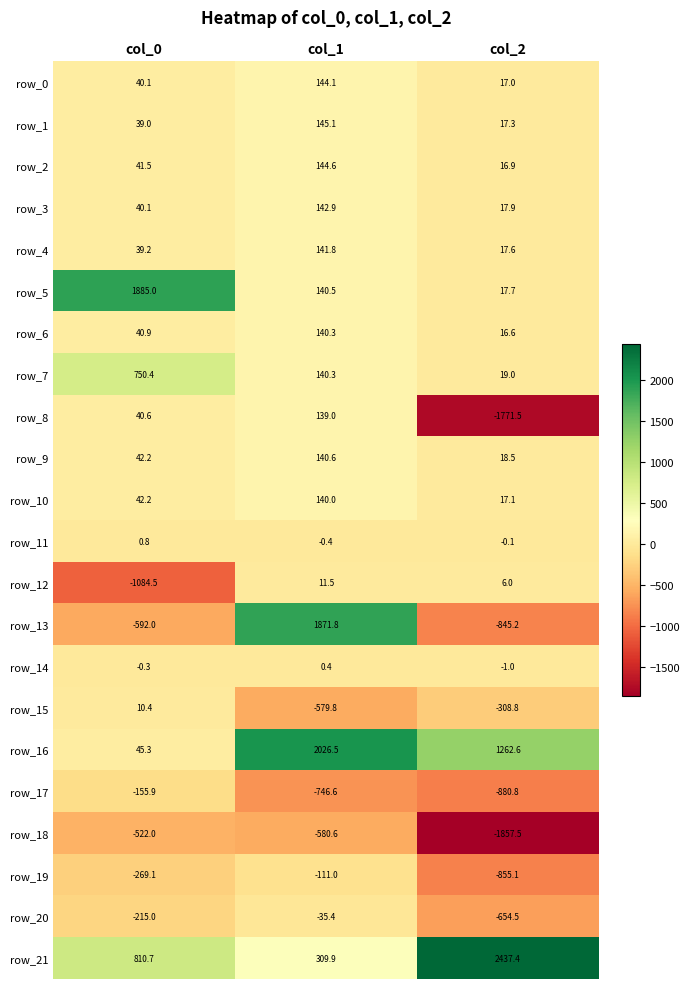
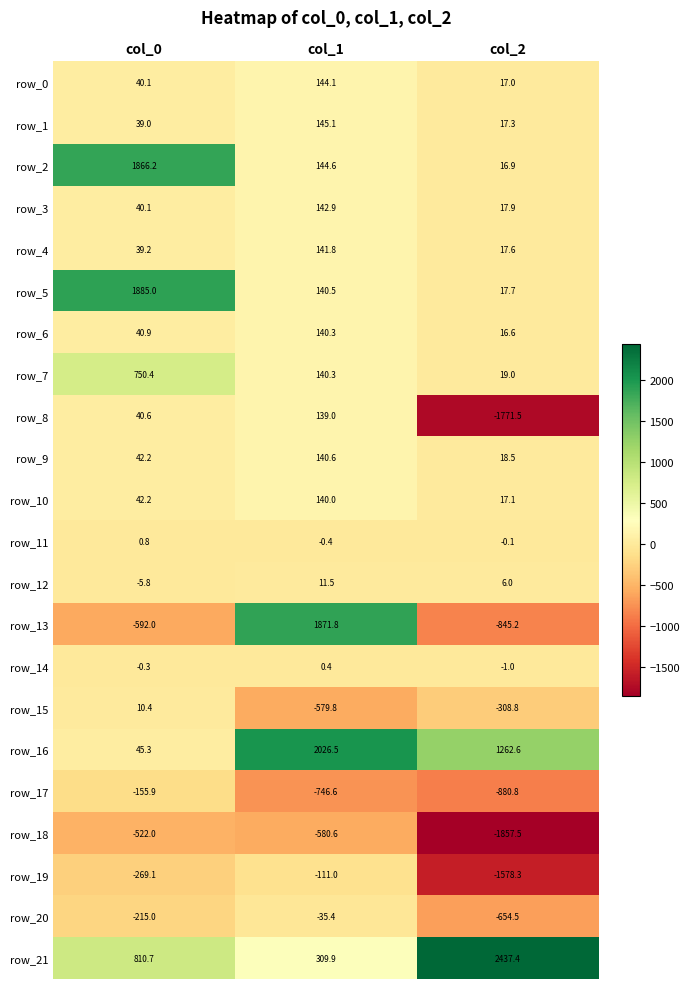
  {
    "row_0": {
      "col_0": 40.1,
      "col_1": 144.1,
      "col_2": 17.0
    },
    "row_1": {
      "col_0": 39.0,
      "col_1": 145.1,
      "col_2": 17.3
    },
    "row_2": {
-     "col_0": 41.5,
+     "col_0": 1866.2,
      "col_1": 144.6,
      "col_2": 16.9
    },
    "row_3": {
      "col_0": 40.1,
      "col_1": 142.9,
      "col_2": 17.9
    },
    "row_4": {
      "col_0": 39.2,
      "col_1": 141.8,
      "col_2": 17.6
    },
    "row_5": {
      "col_0": 1885.0,
      "col_1": 140.5,
      "col_2": 17.7
    },
    "row_6": {
      "col_0": 40.9,
      "col_1": 140.3,
      "col_2": 16.6
    },
    "row_7": {
      "col_0": 750.4,
      "col_1": 140.3,
      "col_2": 19.0
    },
    "row_8": {
      "col_0": 40.6,
      "col_1": 139.0,
      "col_2": -1771.5
    },
    "row_9": {
      "col_0": 42.2,
      "col_1": 140.6,
      "col_2": 18.5
    },
    "row_10": {
      "col_0": 42.2,
      "col_1": 140.0,
      "col_2": 17.1
    },
    "row_11": {
      "col_0": 0.8,
      "col_1": -0.4,
      "col_2": -0.1
    },
    "row_12": {
-     "col_0": -1084.5,
+     "col_0": -5.8,
      "col_1": 11.5,
      "col_2": 6.0
    },
    "row_13": {
      "col_0": -592.0,
      "col_1": 1871.8,
      "col_2": -845.2
    },
    "row_14": {
      "col_0": -0.3,
      "col_1": 0.4,
      "col_2": -1.0
    },
    "row_15": {
      "col_0": 10.4,
      "col_1": -579.8,
      "col_2": -308.8
    },
    "row_16": {
      "col_0": 45.3,
      "col_1": 2026.5,
      "col_2": 1262.6
    },
    "row_17": {
      "col_0": -155.9,
      "col_1": -746.6,
      "col_2": -880.8
    },
    "row_18": {
      "col_0": -522.0,
      "col_1": -580.6,
      "col_2": -1857.5
    },
    "row_19": {
      "col_0": -269.1,
      "col_1": -111.0,
-     "col_2": -855.1
+     "col_2": -1578.3
    },
    "row_20": {
      "col_0": -215.0,
      "col_1": -35.4,
      "col_2": -654.5
    },
    "row_21": {
      "col_0": 810.7,
      "col_1": 309.9,
      "col_2": 2437.4
    }
  }
